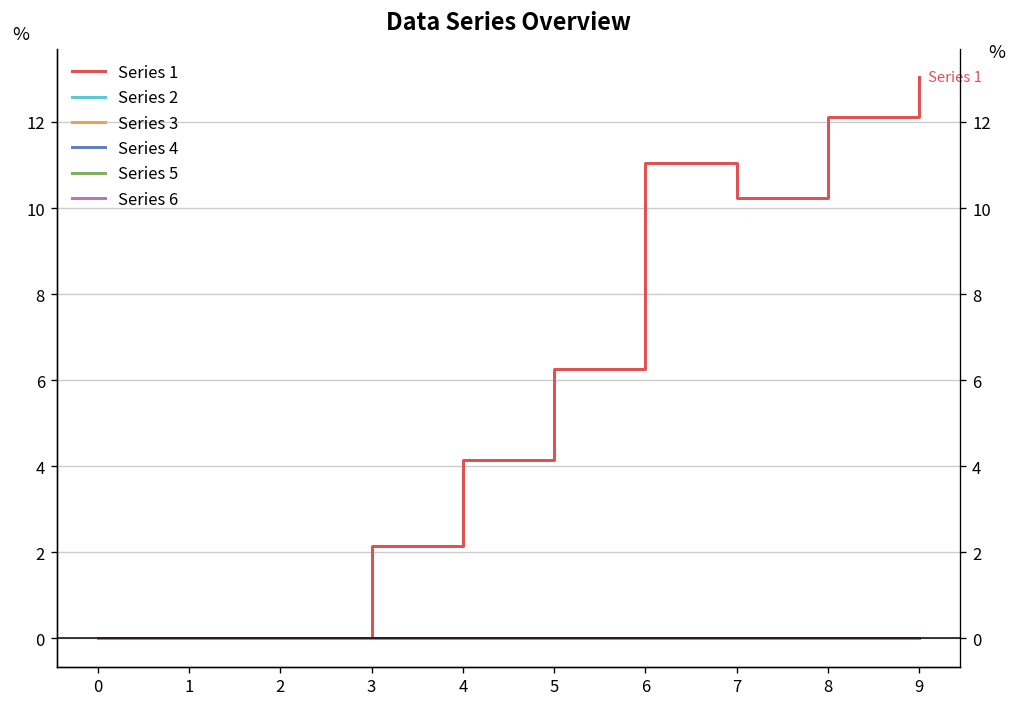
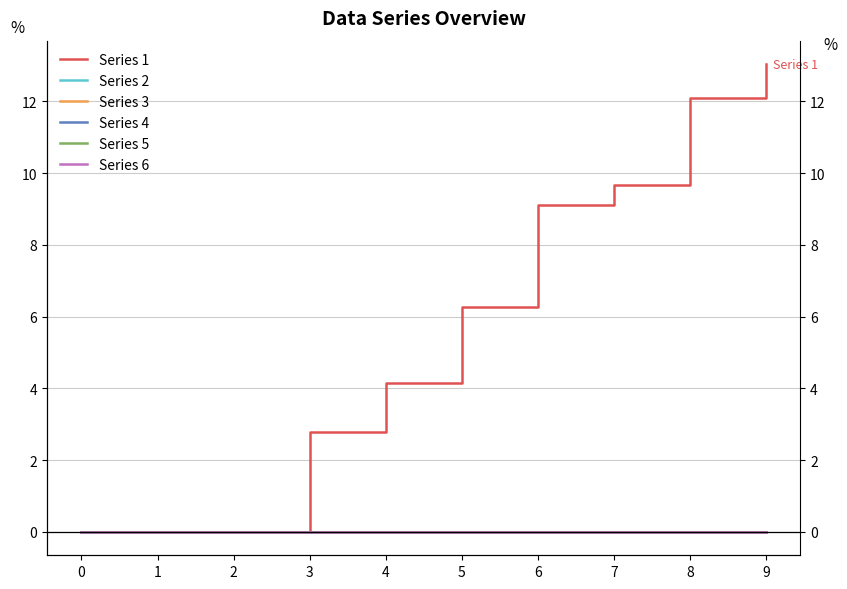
  {
    "Series 1": {
-     "3": 2.1,
+     "3": 2.8,
      "4": 4.2,
      "5": 6.3,
-     "6": 11.0,
-     "7": 10.2,
+     "6": 9.1,
+     "7": 9.7,
      "8": 12.1
    },
    "Series 6": {
      "3": 0.0,
      "4": 0.0,
      "5": 0.0,
      "6": 0.0,
      "7": 0.0,
      "8": 0.0,
      "9": 0.0
    }
  }
